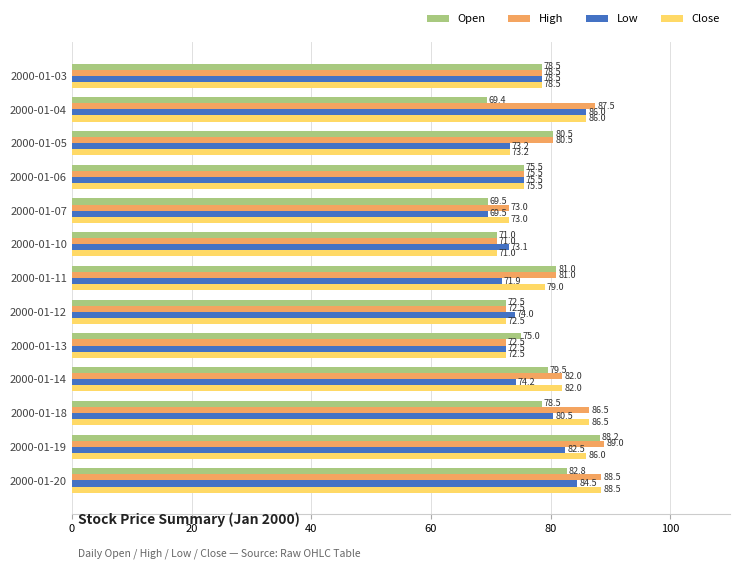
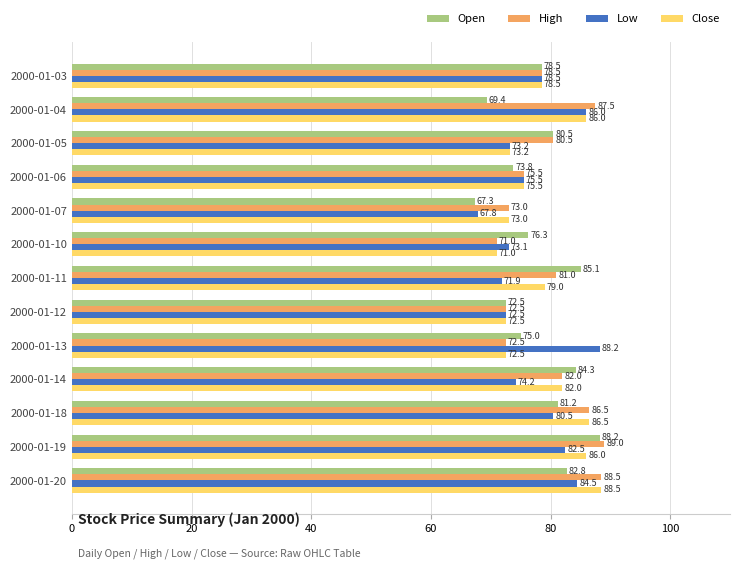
  {
    "Open": {
      "2000-01-04": 69.4,
-     "2000-01-06": 75.5,
-     "2000-01-07": 69.5,
-     "2000-01-10": 71.0,
-     "2000-01-11": 81.0,
+     "2000-01-06": 73.8,
+     "2000-01-07": 67.3,
+     "2000-01-10": 76.3,
+     "2000-01-11": 85.1,
      "2000-01-13": 75.0,
-     "2000-01-14": 79.5,
-     "2000-01-18": 78.5,
+     "2000-01-14": 84.3,
+     "2000-01-18": 81.2,
      "2000-01-20": 82.8
    },
    "Low": {
-     "2000-01-07": 69.5,
+     "2000-01-07": 67.8,
      "2000-01-10": 73.1,
      "2000-01-11": 71.9,
-     "2000-01-12": 74.0,
-     "2000-01-13": 72.5,
+     "2000-01-12": 72.5,
+     "2000-01-13": 88.2,
      "2000-01-14": 74.2,
      "2000-01-18": 80.5,
      "2000-01-19": 82.5,
      "2000-01-20": 84.5
    }
  }
